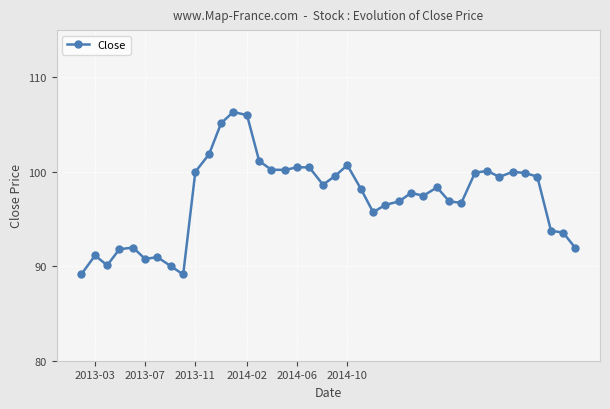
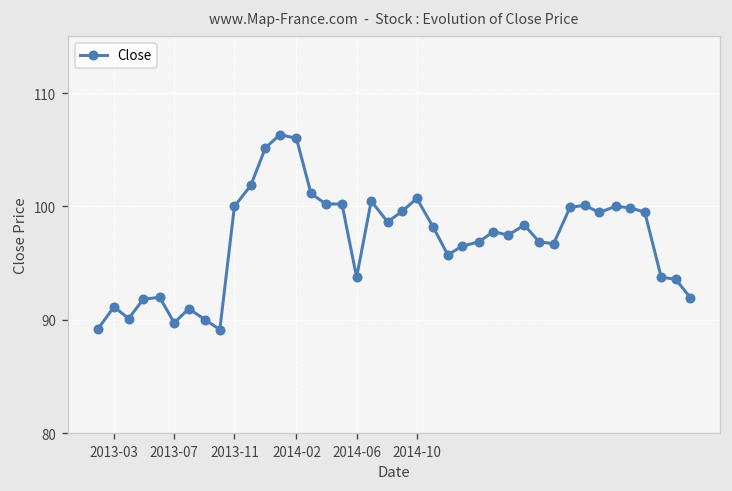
  {
    "2013-03": 91,
-   "2013-07": 91,
+   "2013-07": 90,
    "2013-11": 100,
    "2014-02": 106,
-   "2014-06": 100,
+   "2014-06": 94,
    "2014-10": 101
  }
